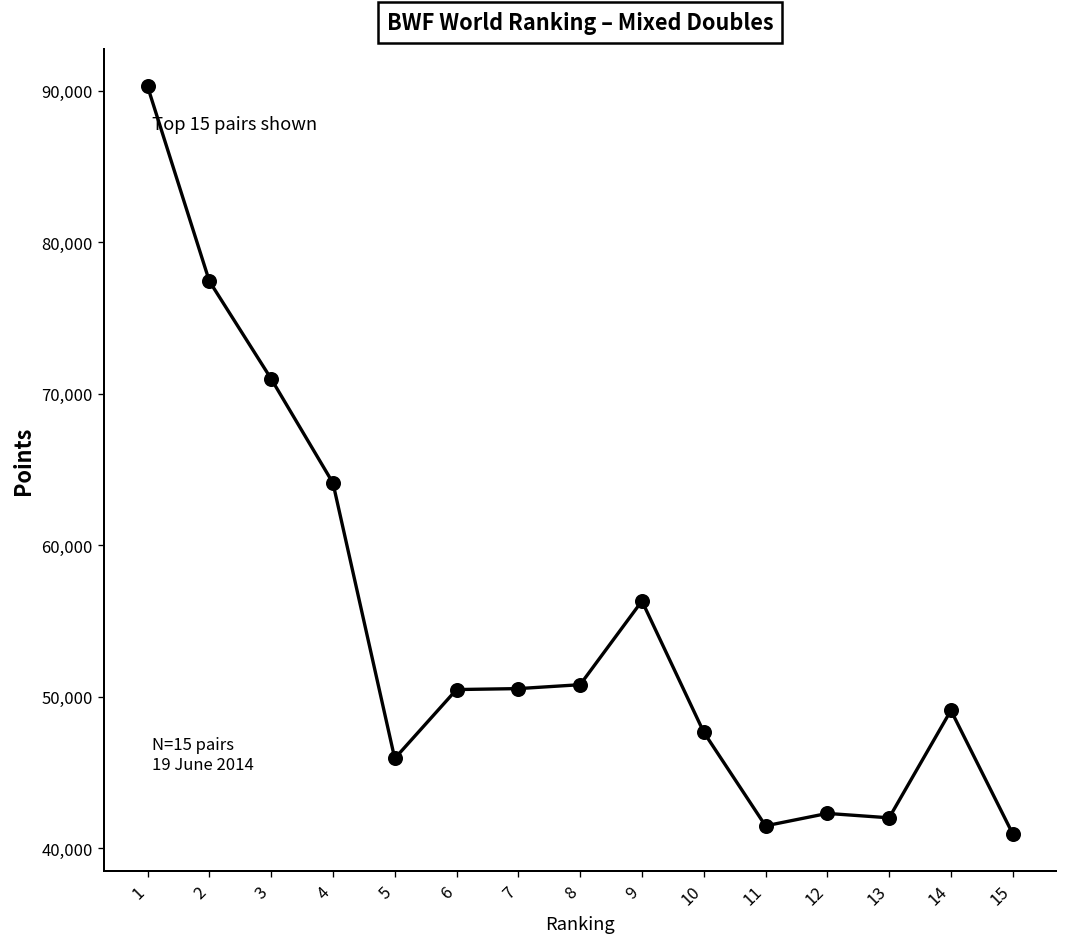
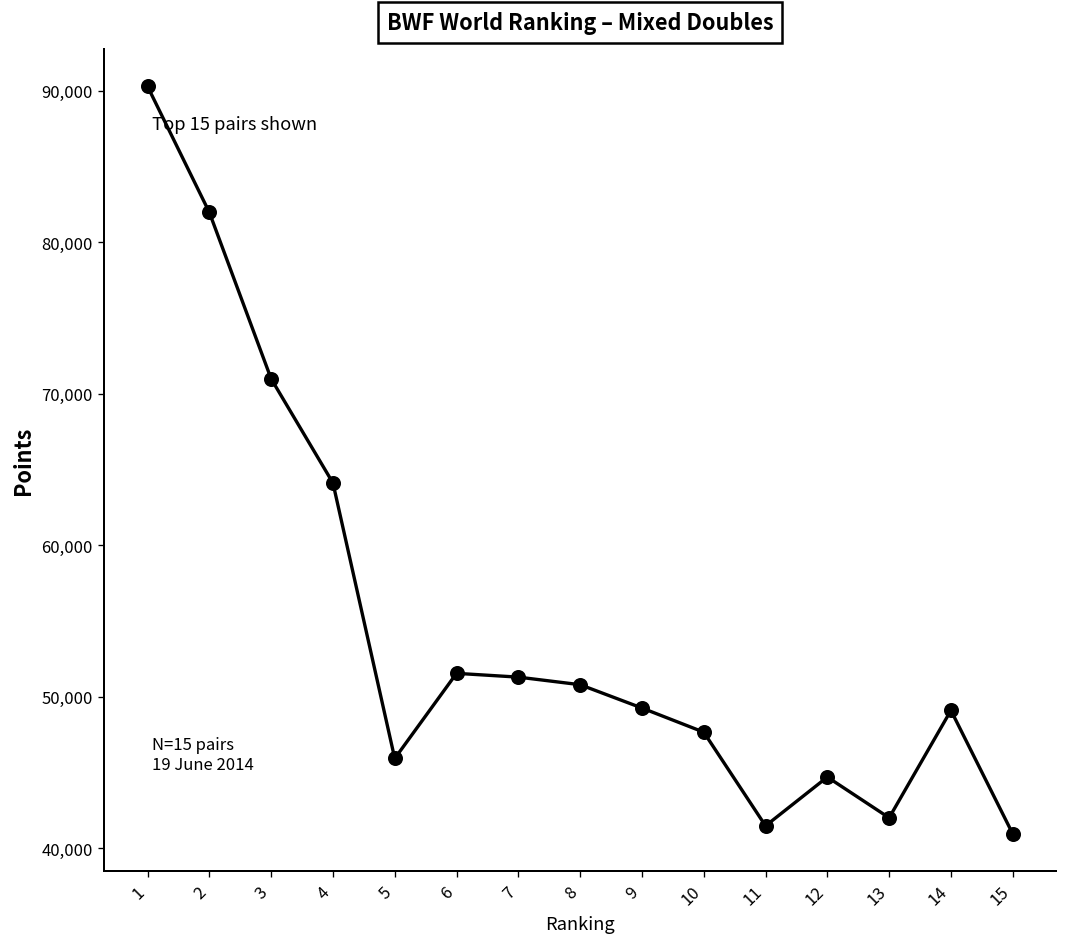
  {
-   "2": "77,400",
+   "2": "82,000",
    "3": "71,000",
    "4": "64,100",
    "5": "45,900",
-   "6": "50,500",
-   "7": "50,500",
+   "6": "51,500",
+   "7": "51,300",
    "8": "50,800",
-   "9": "56,300",
+   "9": "49,300",
    "10": "47,700",
    "11": "41,500",
-   "12": "42,300",
+   "12": "44,700",
    "13": "42,000",
    "14": "49,100",
    "15": "40,900"
  }
